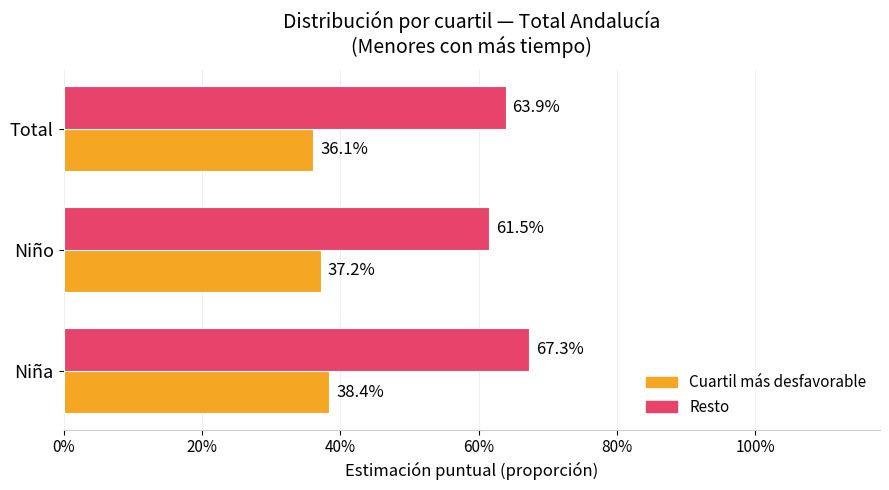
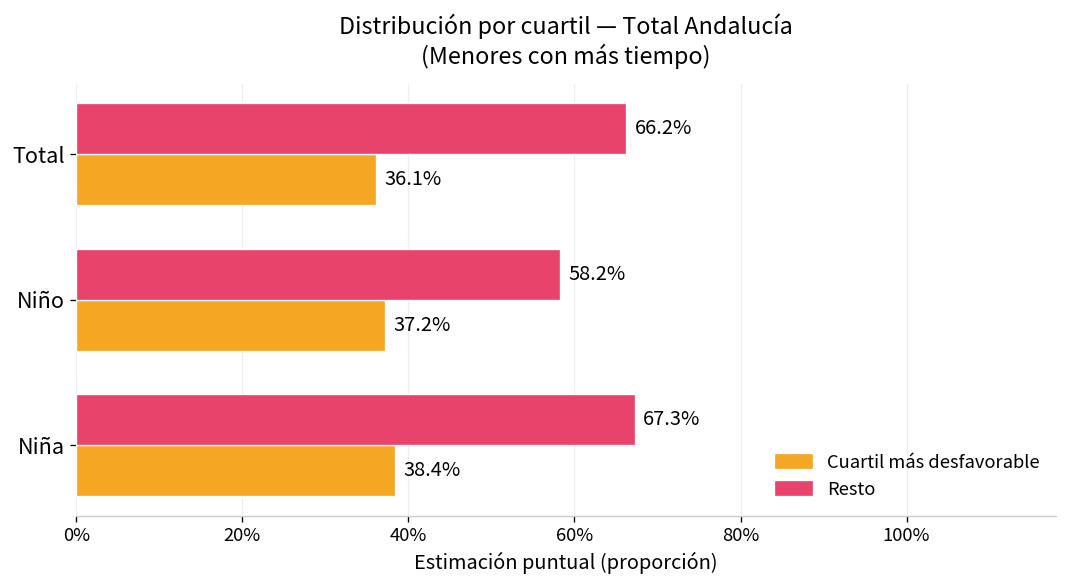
  {
    "Cuartil más desfavorable": {
      "Total": "36.1%",
      "Niño": "37.2%",
      "Niña": "38.4%"
    },
    "Resto": {
-     "Total": "63.9%",
-     "Niño": "61.5%",
+     "Total": "66.2%",
+     "Niño": "58.2%",
      "Niña": "67.3%"
    }
  }
